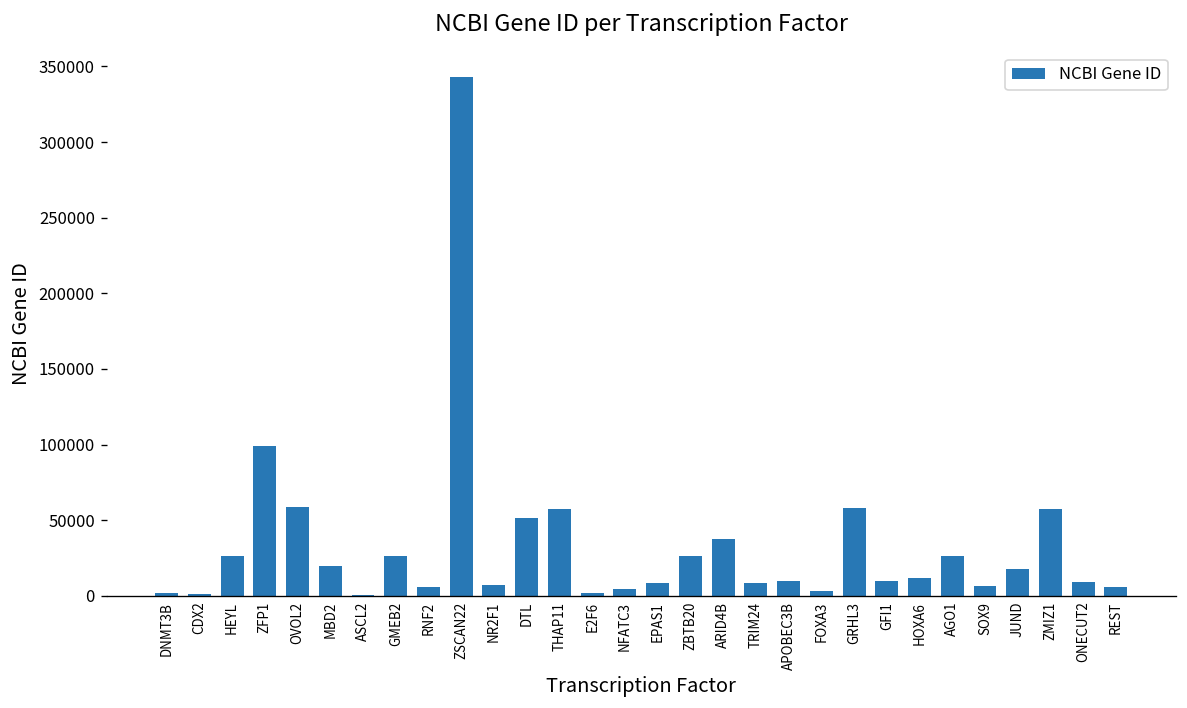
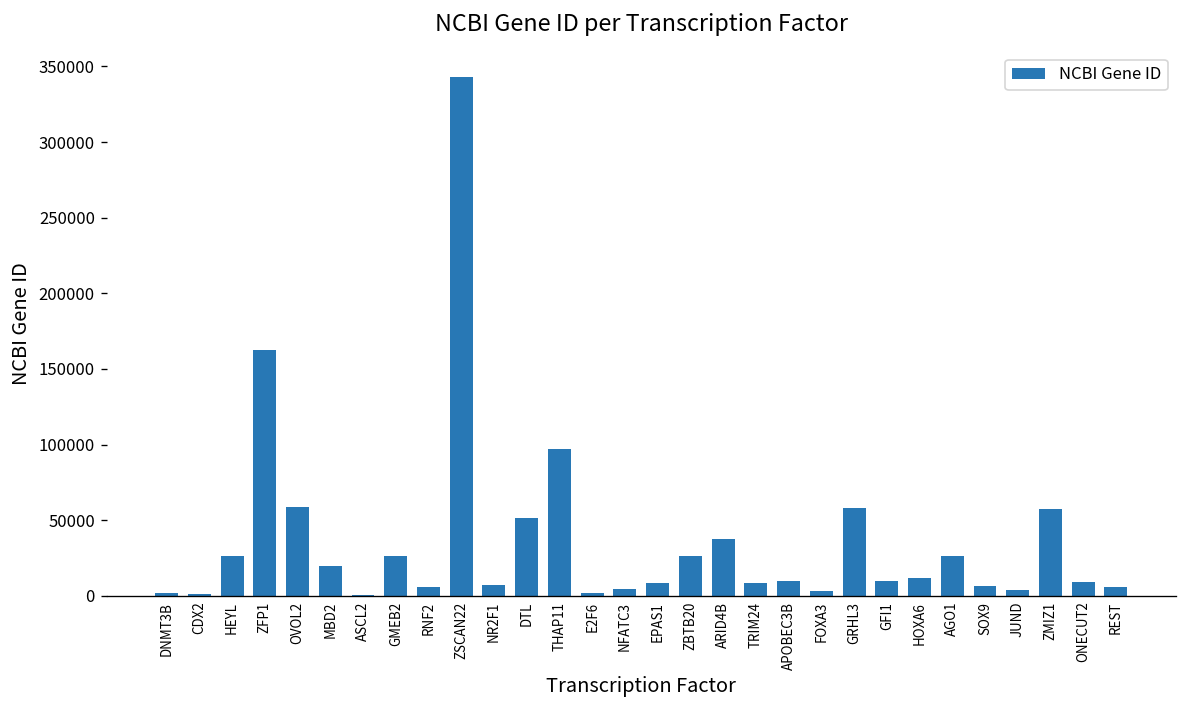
  {
    "HEYL": 27000,
-   "ZFP1": 99000,
+   "ZFP1": 162000,
    "OVOL2": 58000,
    "MBD2": 20000,
    "GMEB2": 26000,
    "RNF2": 6000,
    "ZSCAN22": 343000,
    "NR2F1": 7000,
    "DTL": 52000,
-   "THAP11": 57000,
+   "THAP11": 97000,
    "NFATC3": 5000,
    "EPAS1": 8000,
    "ZBTB20": 26000,
    "ARID4B": 38000,
    "TRIM24": 9000,
    "APOBEC3B": 10000,
    "FOXA3": 3000,
    "GRHL3": 58000,
    "GFI1": 10000,
    "HOXA6": 12000,
    "AGO1": 27000,
    "SOX9": 7000,
-   "JUND": 18000,
+   "JUND": 4000,
    "ZMIZ1": 57000,
    "ONECUT2": 9000,
    "REST": 6000
  }
